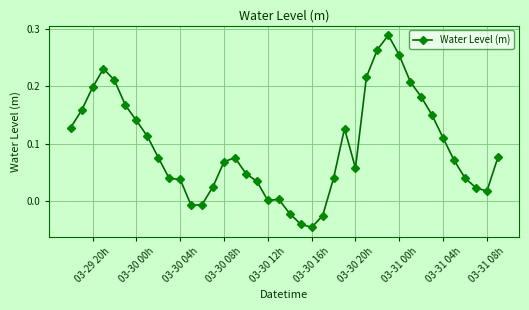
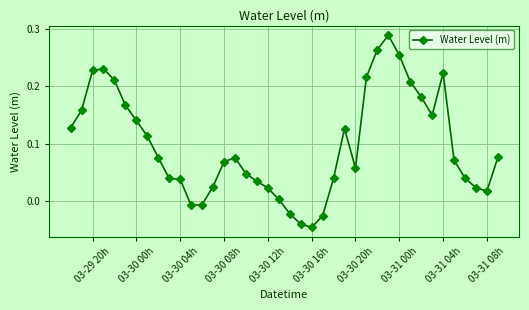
  {
-   "03-29 20h": 0.20,
+   "03-29 20h": 0.23,
    "03-30 00h": 0.14,
    "03-30 04h": 0.04,
    "03-30 08h": 0.07,
-   "03-30 12h": 0.00,
+   "03-30 12h": 0.02,
    "03-30 16h": -0.05,
    "03-30 20h": 0.06,
    "03-31 00h": 0.25,
-   "03-31 04h": 0.11,
+   "03-31 04h": 0.22,
    "03-31 08h": 0.02
  }
